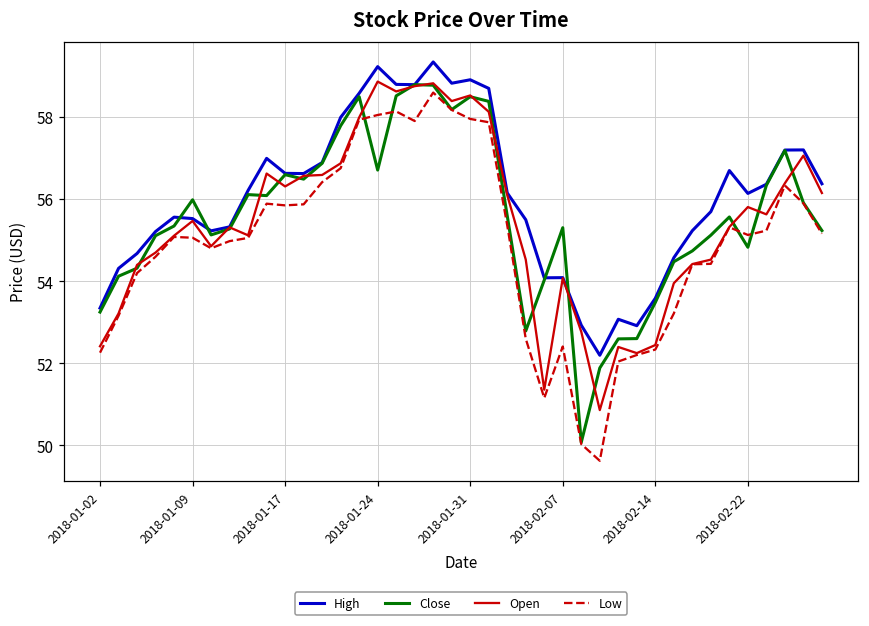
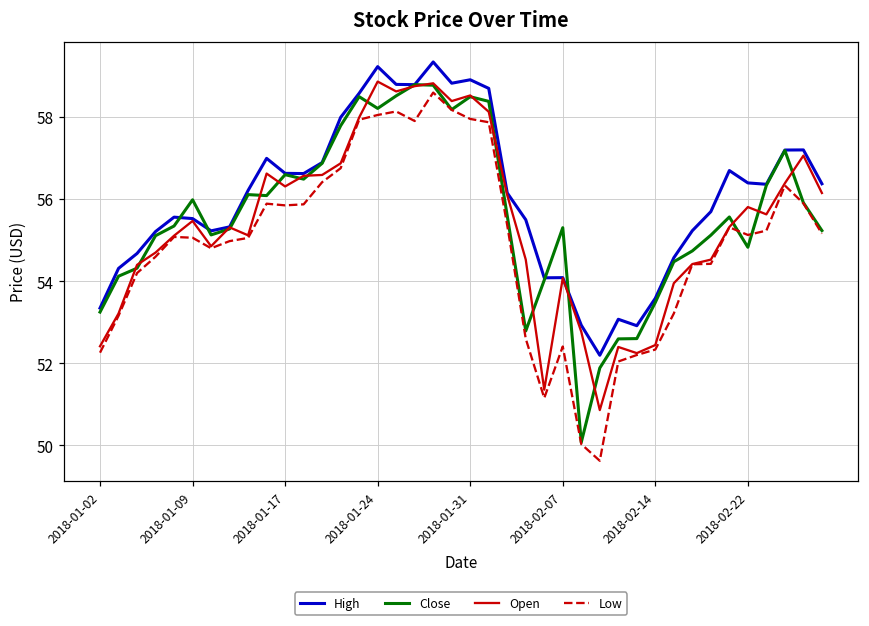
  {
    "High": {
      "2018-01-02": 53.3,
      "2018-01-24": 59.2,
      "2018-01-31": 58.9,
      "2018-02-14": 53.6,
-     "2018-02-22": 56.1
+     "2018-02-22": 56.4
    },
    "Close": {
      "2018-01-02": 53.3,
      "2018-01-09": 56.0,
-     "2018-01-24": 56.7,
+     "2018-01-24": 58.2,
      "2018-02-07": 55.3,
      "2018-02-14": 53.5,
      "2018-02-22": 54.8
    }
  }
